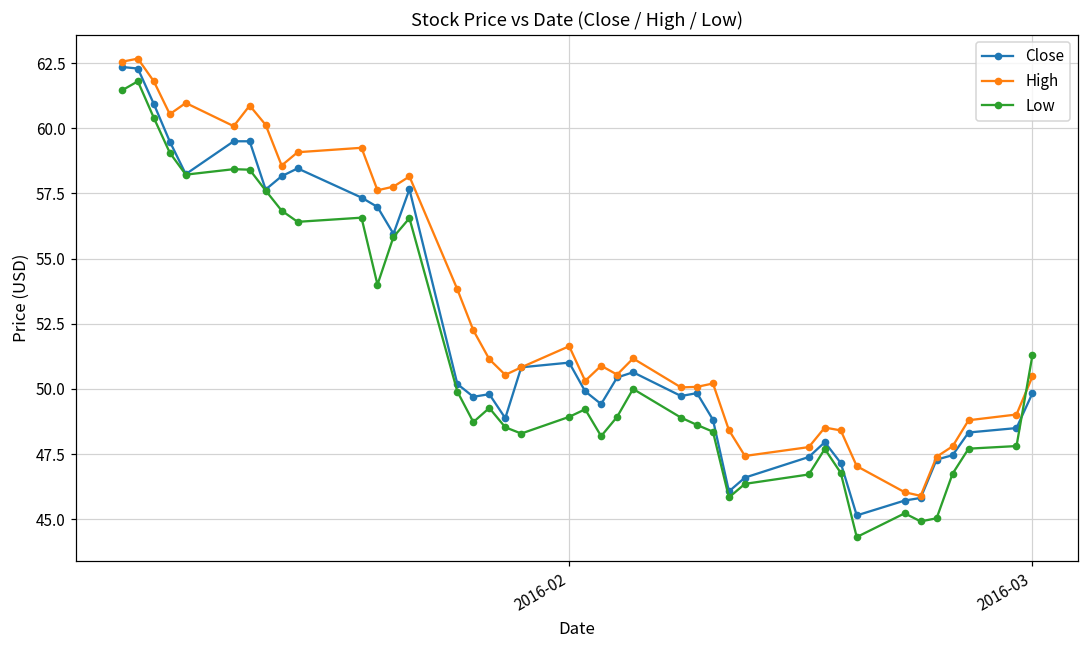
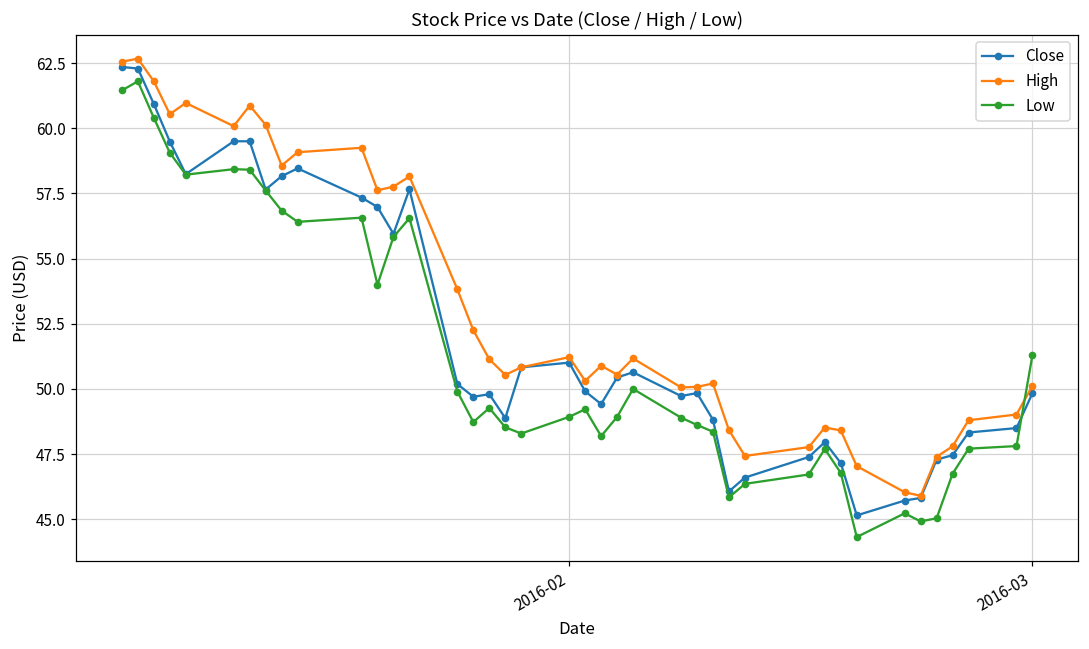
  {
    "Close": {
      "2016-02": 51.0,
      "2016-03": 49.8
    },
    "High": {
-     "2016-02": 51.6,
-     "2016-03": 50.5
+     "2016-02": 51.2,
+     "2016-03": 50.1
    },
    "Low": {
      "2016-02": 48.9,
      "2016-03": 51.3
    }
  }
